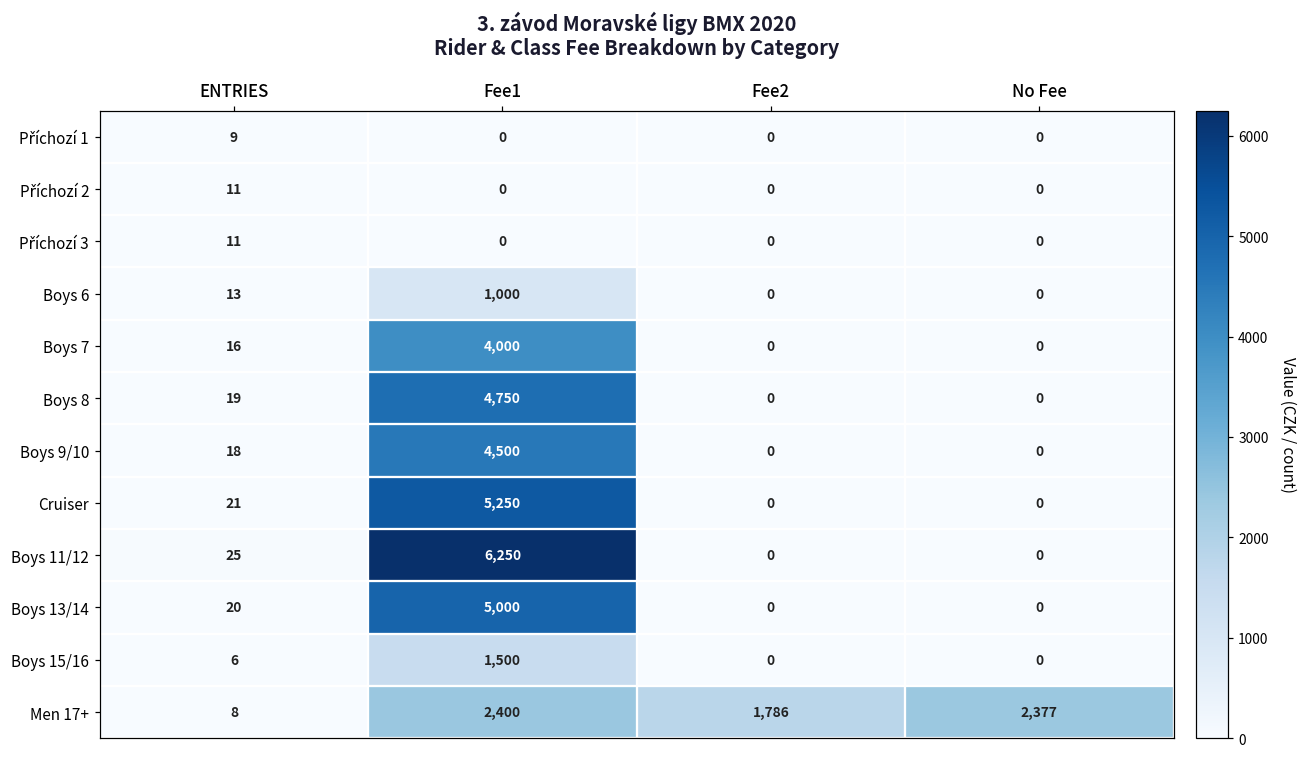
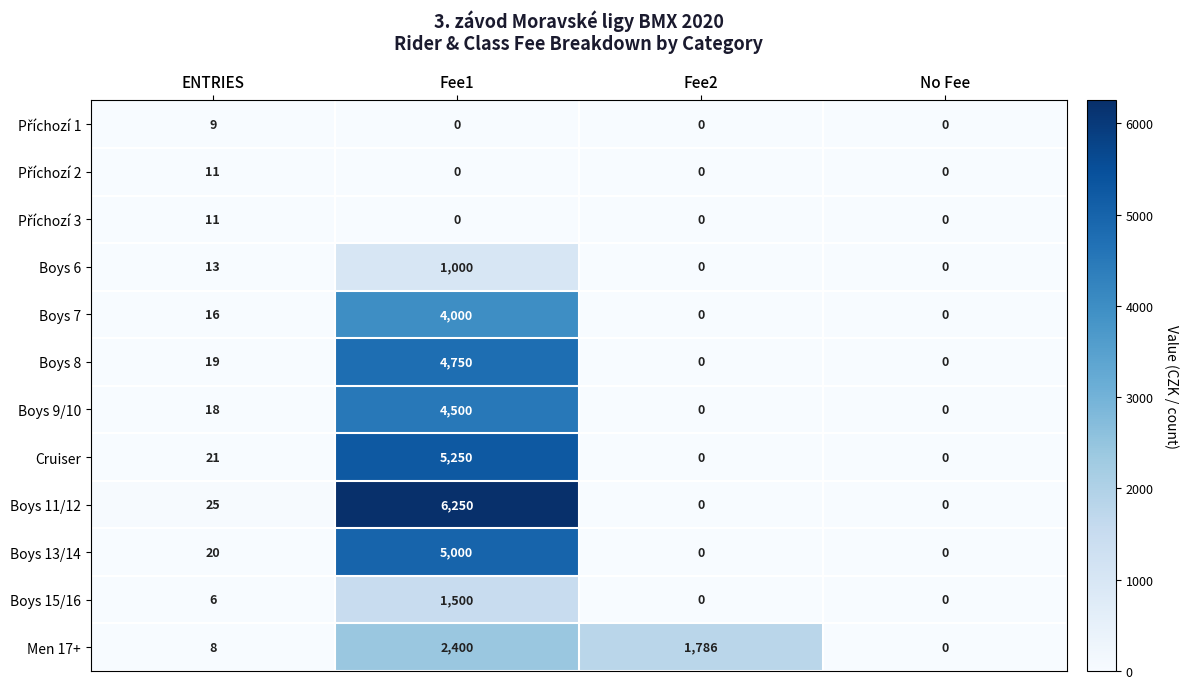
  {
    "Příchozí 1": {
      "ENTRIES": "9",
      "Fee1": "0",
      "Fee2": "0",
      "No Fee": "0"
    },
    "Příchozí 2": {
      "ENTRIES": "11",
      "Fee1": "0",
      "Fee2": "0",
      "No Fee": "0"
    },
    "Příchozí 3": {
      "ENTRIES": "11",
      "Fee1": "0",
      "Fee2": "0",
      "No Fee": "0"
    },
    "Boys 6": {
      "ENTRIES": "13",
      "Fee1": "1,000",
      "Fee2": "0",
      "No Fee": "0"
    },
    "Boys 7": {
      "ENTRIES": "16",
      "Fee1": "4,000",
      "Fee2": "0",
      "No Fee": "0"
    },
    "Boys 8": {
      "ENTRIES": "19",
      "Fee1": "4,750",
      "Fee2": "0",
      "No Fee": "0"
    },
    "Boys 9/10": {
      "ENTRIES": "18",
      "Fee1": "4,500",
      "Fee2": "0",
      "No Fee": "0"
    },
    "Cruiser": {
      "ENTRIES": "21",
      "Fee1": "5,250",
      "Fee2": "0",
      "No Fee": "0"
    },
    "Boys 11/12": {
      "ENTRIES": "25",
      "Fee1": "6,250",
      "Fee2": "0",
      "No Fee": "0"
    },
    "Boys 13/14": {
      "ENTRIES": "20",
      "Fee1": "5,000",
      "Fee2": "0",
      "No Fee": "0"
    },
    "Boys 15/16": {
      "ENTRIES": "6",
      "Fee1": "1,500",
      "Fee2": "0",
      "No Fee": "0"
    },
    "Men 17+": {
      "ENTRIES": "8",
      "Fee1": "2,400",
      "Fee2": "1,786",
-     "No Fee": "2,377"
+     "No Fee": "0"
    }
  }
